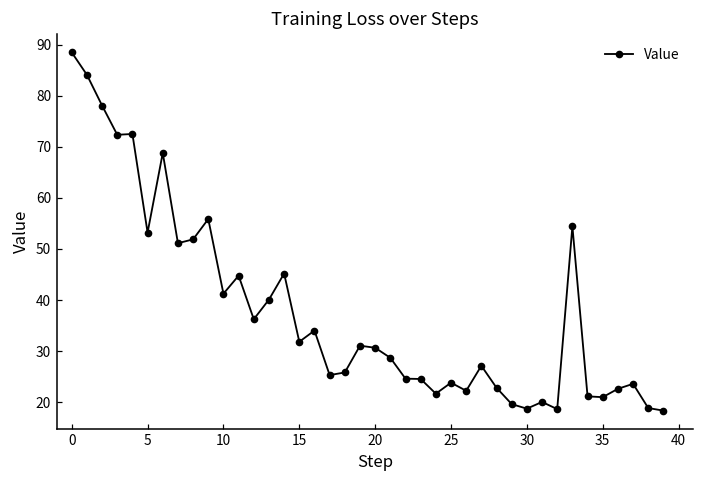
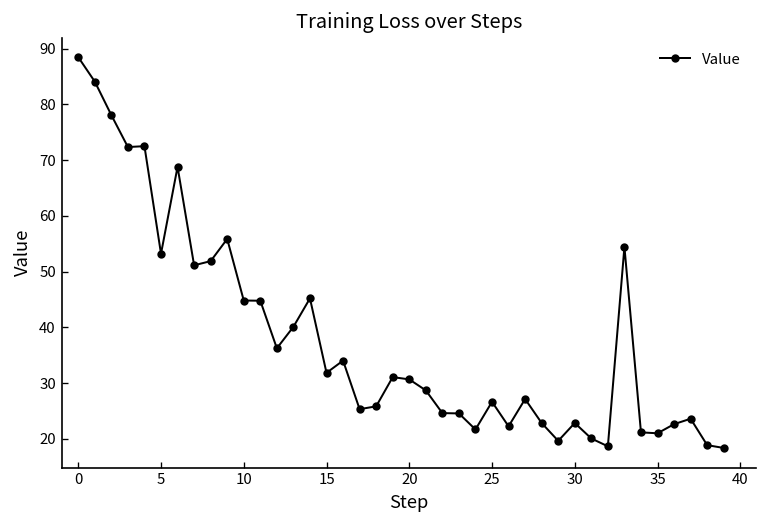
  {
    "0": 88,
    "5": 53,
-   "10": 41,
+   "10": 45,
    "15": 32,
    "20": 31,
-   "25": 24,
-   "30": 19,
+   "25": 27,
+   "30": 23,
    "35": 21
  }
